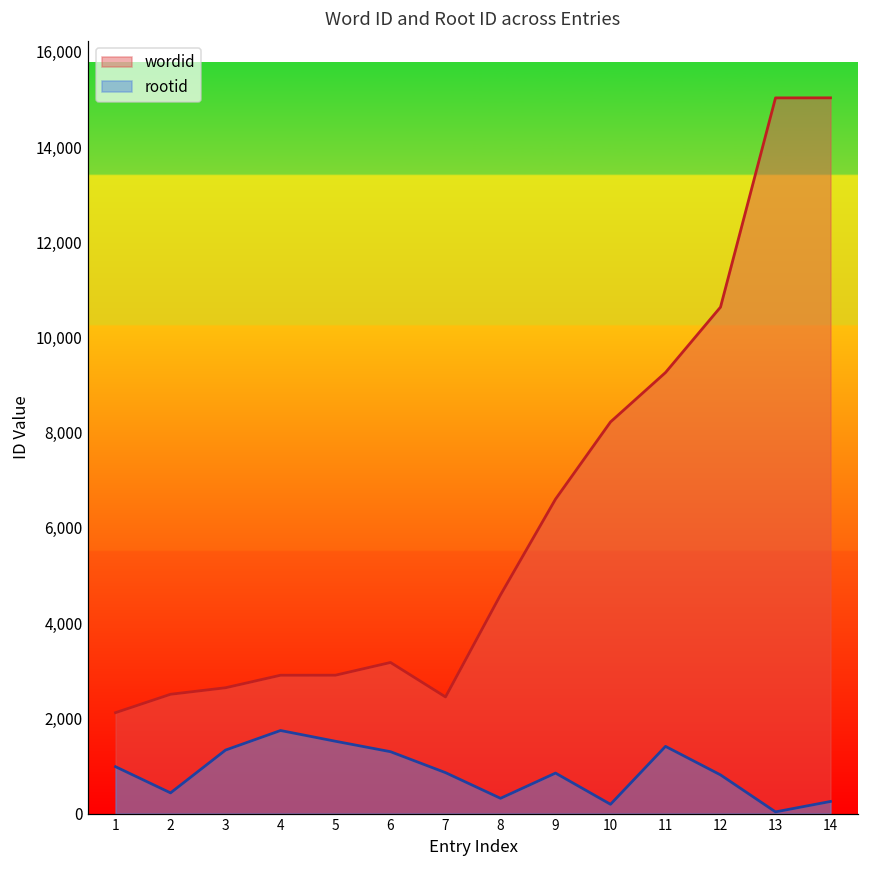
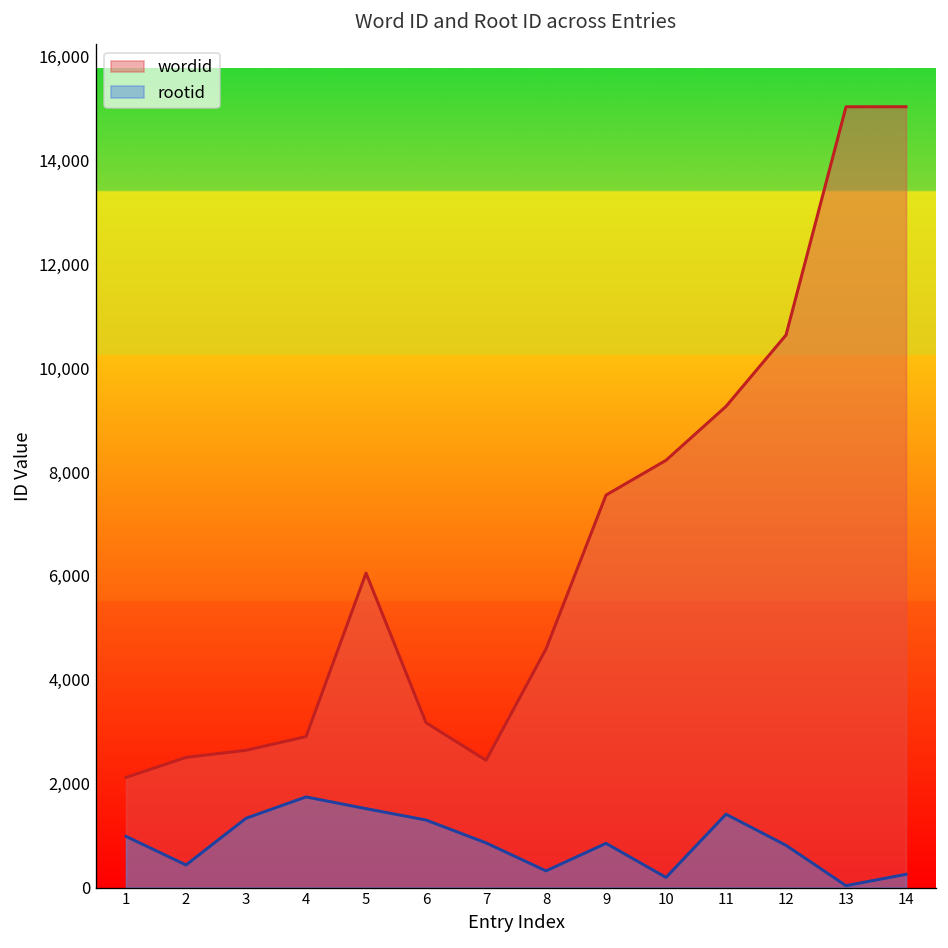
  {
    "wordid": {
      "1": "2,100",
      "2": "2,500",
      "3": "2,600",
      "4": "2,900",
-     "5": "2,900",
+     "5": "6,100",
      "6": "3,200",
      "7": "2,400",
      "8": "4,600",
-     "9": "6,600",
+     "9": "7,600",
      "10": "8,200",
      "11": "9,300",
      "12": "10,600",
      "13": "15,000",
      "14": "15,000"
    },
    "rootid": {
      "1": "1,000",
      "2": "400",
      "3": "1,300",
      "4": "1,700",
      "5": "1,500",
      "6": "1,300",
      "7": "900",
      "8": "300",
      "9": "900",
      "10": "200",
      "11": "1,400",
      "12": "800",
      "13": "0",
      "14": "300"
    }
  }
